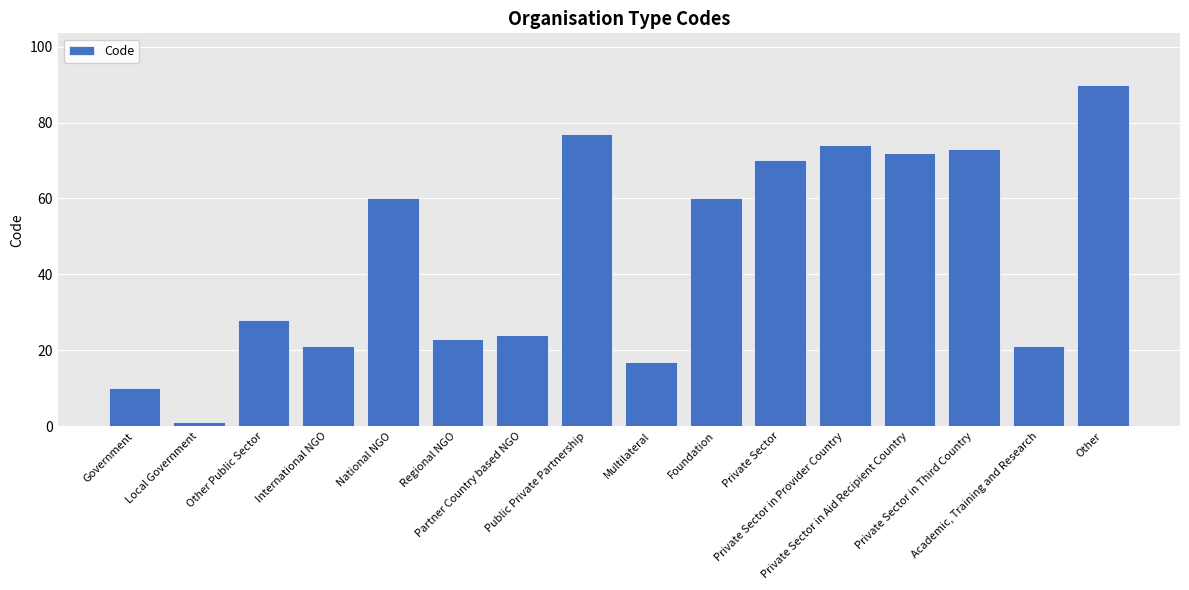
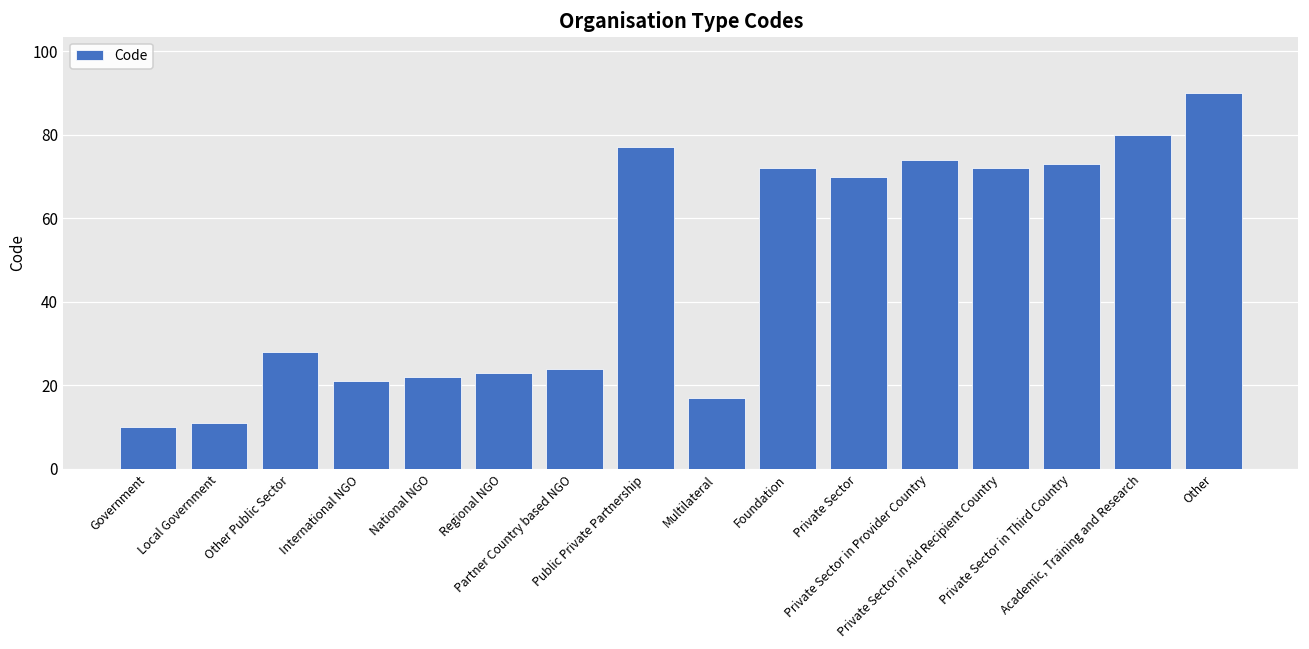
  {
    "Government": 10,
-   "Local Government": 1,
+   "Local Government": 11,
    "Other Public Sector": 28,
    "International NGO": 21,
-   "National NGO": 60,
+   "National NGO": 22,
    "Regional NGO": 23,
    "Partner Country based NGO": 24,
    "Public Private Partnership": 77,
    "Multilateral": 17,
-   "Foundation": 60,
+   "Foundation": 72,
    "Private Sector": 70,
    "Private Sector in Provider Country": 74,
    "Private Sector in Aid Recipient Country": 72,
    "Private Sector in Third Country": 73,
-   "Academic, Training and Research": 21,
+   "Academic, Training and Research": 80,
    "Other": 90
  }
